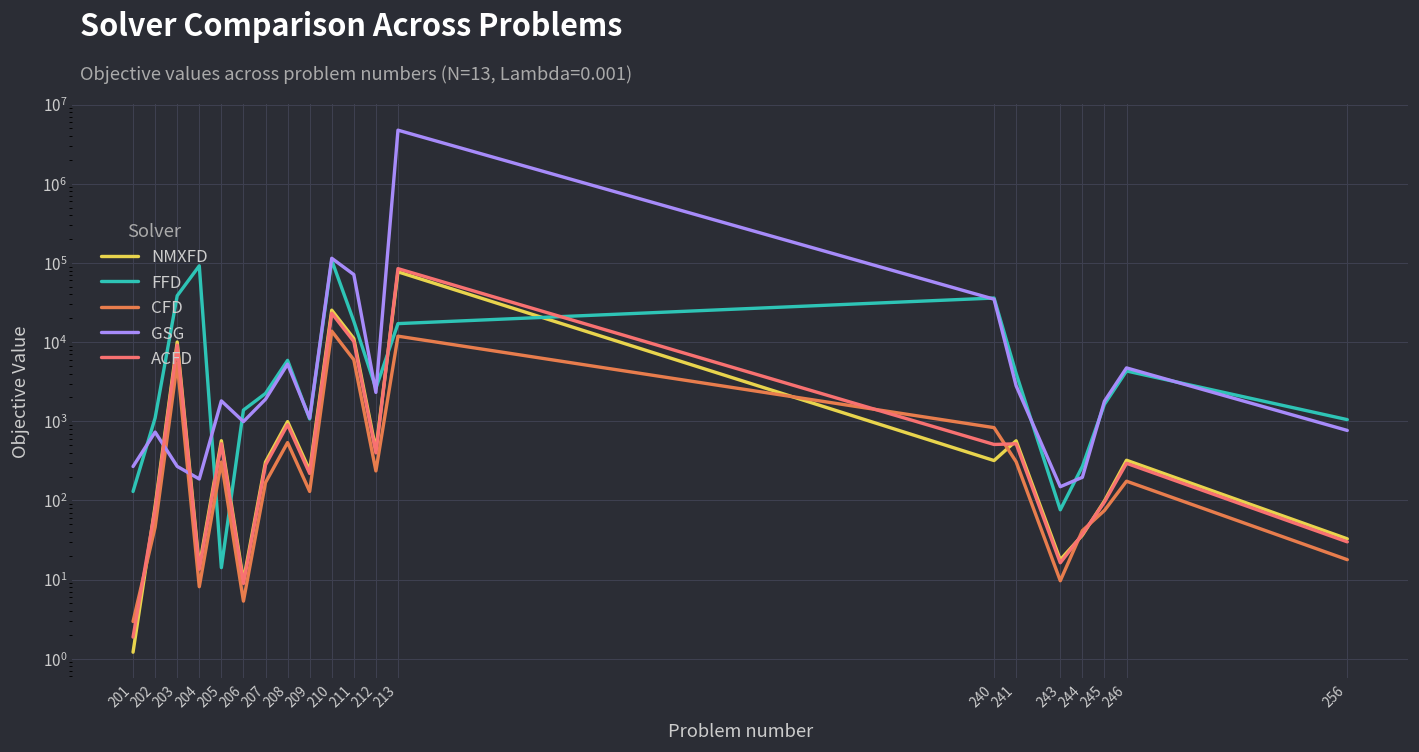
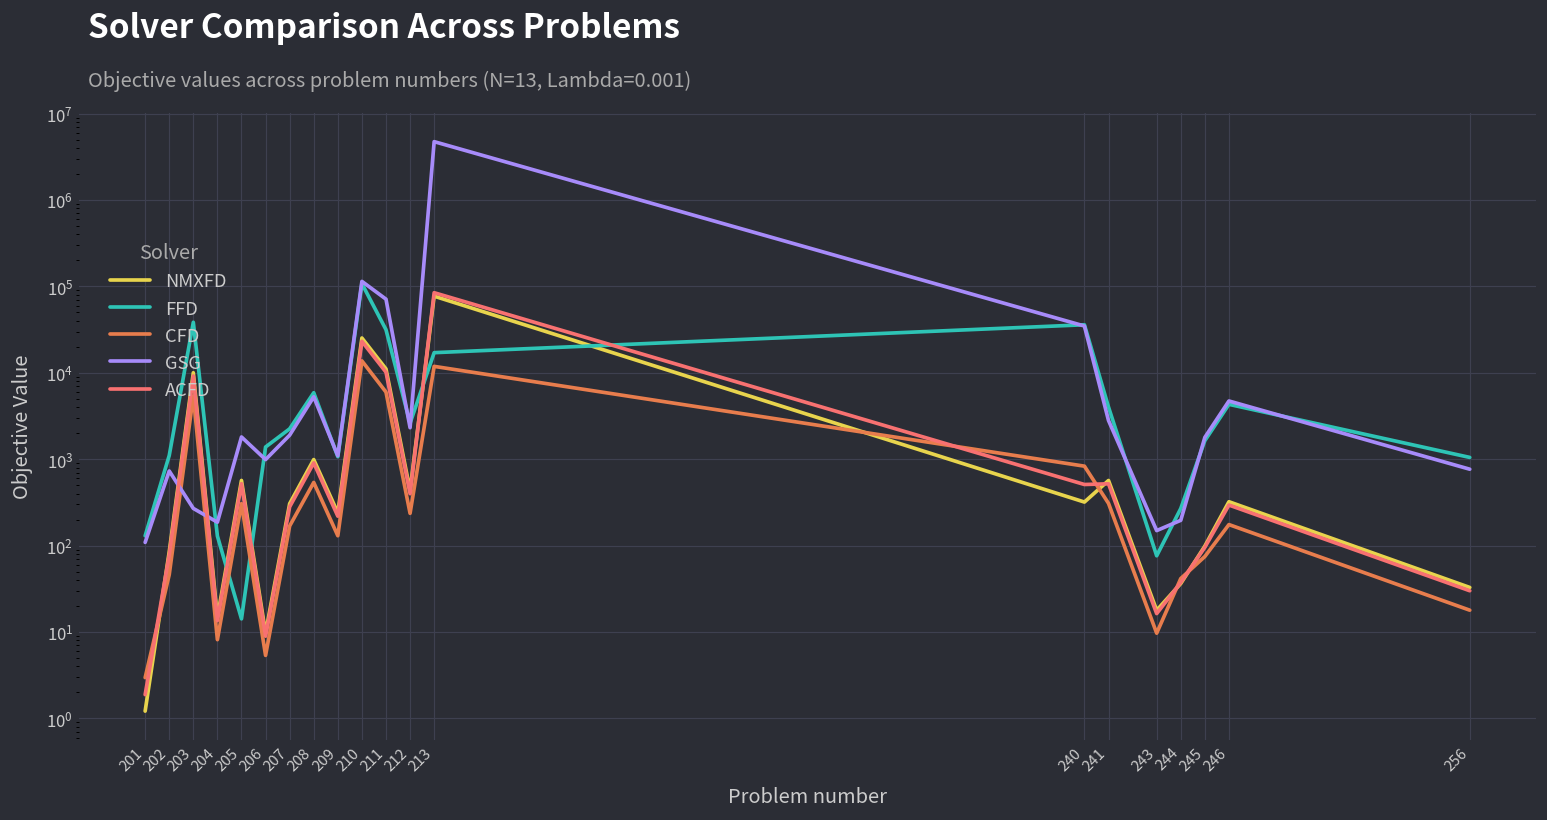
  {
    "NMXFD": {
      "201": 1.2,
      "202": 80,
      "203": 10000,
      "204": 15,
      "205": 600,
      "206": 10,
      "207": 310,
      "208": 1000,
      "209": 240,
      "210": 25000,
      "211": 11000,
      "212": 400,
      "213": 80000,
      "240": 300,
      "241": 600,
      "243": 18,
      "246": 300,
      "256": 30
    },
    "FFD": {
      "201": 130,
      "202": 1100,
      "203": 40000,
-     "204": 90000,
+     "204": 130,
      "205": 14,
      "206": 1400,
      "207": 2200,
      "208": 6000,
-     "211": 18000,
+     "211": 30000,
      "212": 2600,
      "213": 17000,
      "241": 4000,
      "243": 80,
      "244": 270,
      "245": 1600,
      "246": 4000,
      "256": 1000
    },
    "GSG": {
-     "201": 270,
+     "201": 110,
      "202": 700,
      "203": 270,
      "204": 190,
      "205": 1800,
      "206": 1000,
      "207": 1900,
      "208": 5000,
      "211": 70000,
      "212": 2300,
      "213": 5000000,
      "241": 2800,
      "243": 150,
      "244": 200,
      "245": 1800,
      "246": 5000,
      "256": 800
    }
  }
